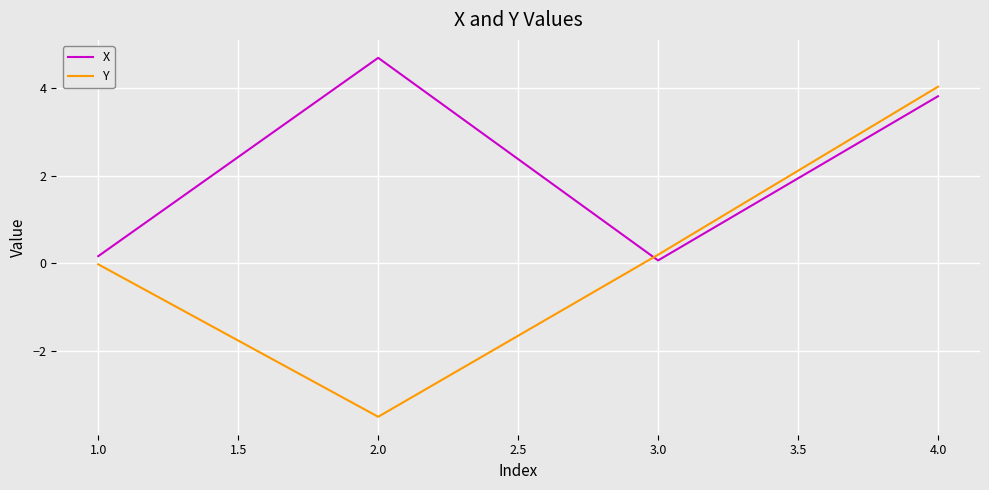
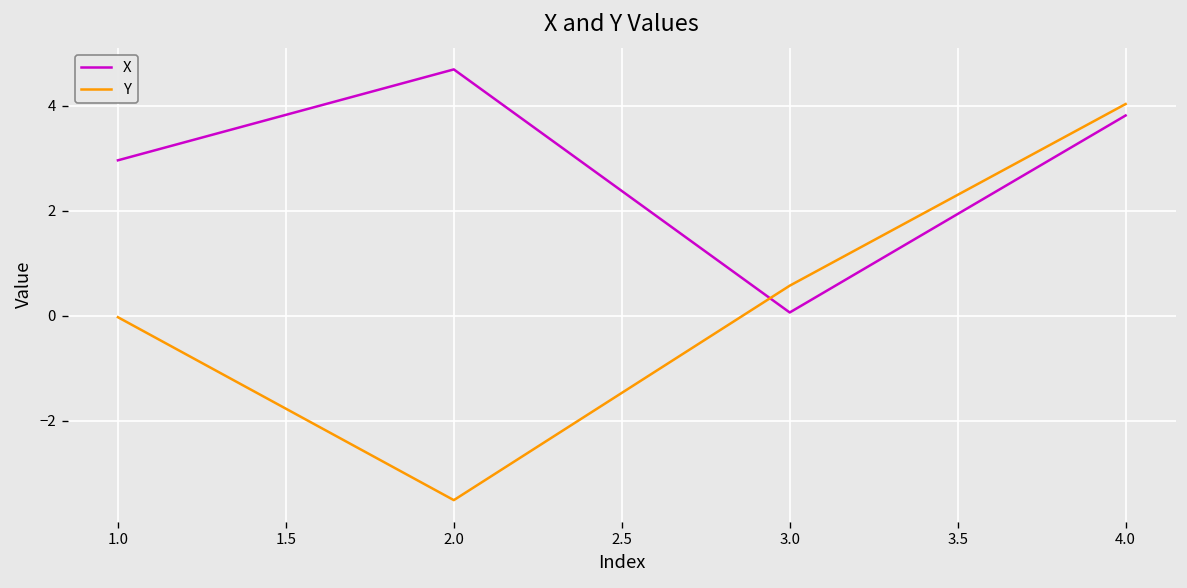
  {
    "X": {
-     "1.0": 0.2,
+     "1.0": 3.0,
      "2.0": 4.7,
      "3.0": 0.1,
      "4.0": 3.8
    },
    "Y": {
      "1.0": 0.0,
      "2.0": -3.5,
-     "3.0": 0.2,
+     "3.0": 0.6,
      "4.0": 4.0
    }
  }
